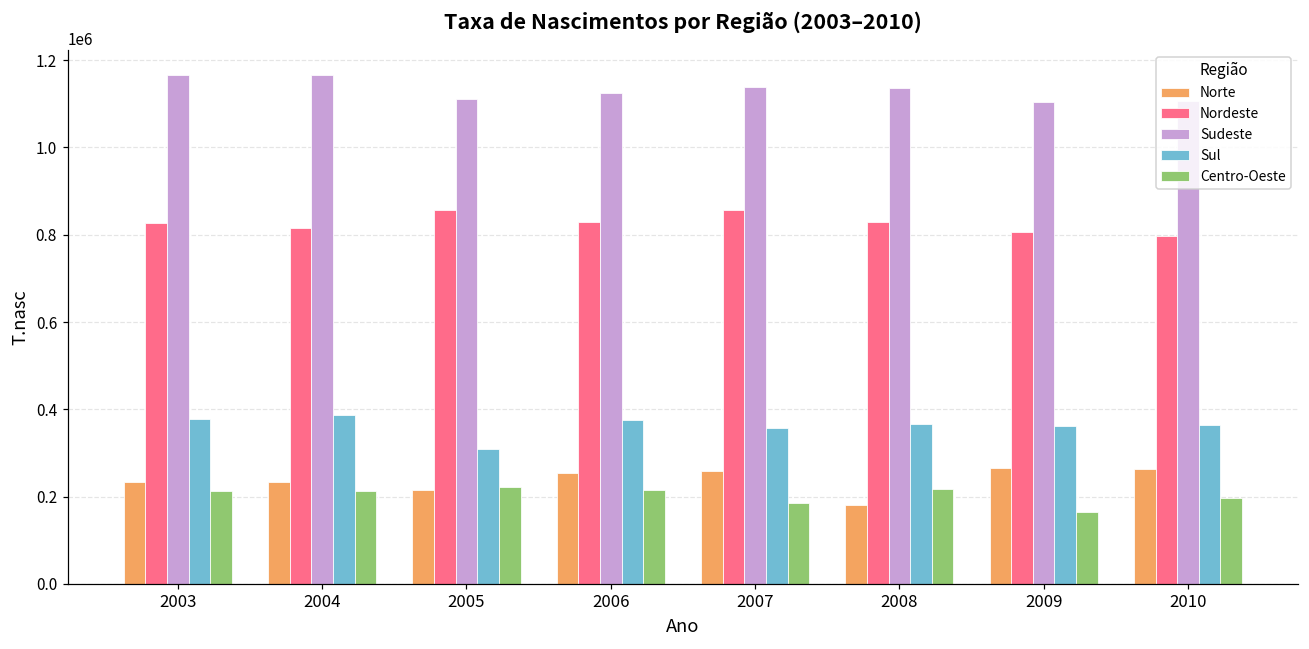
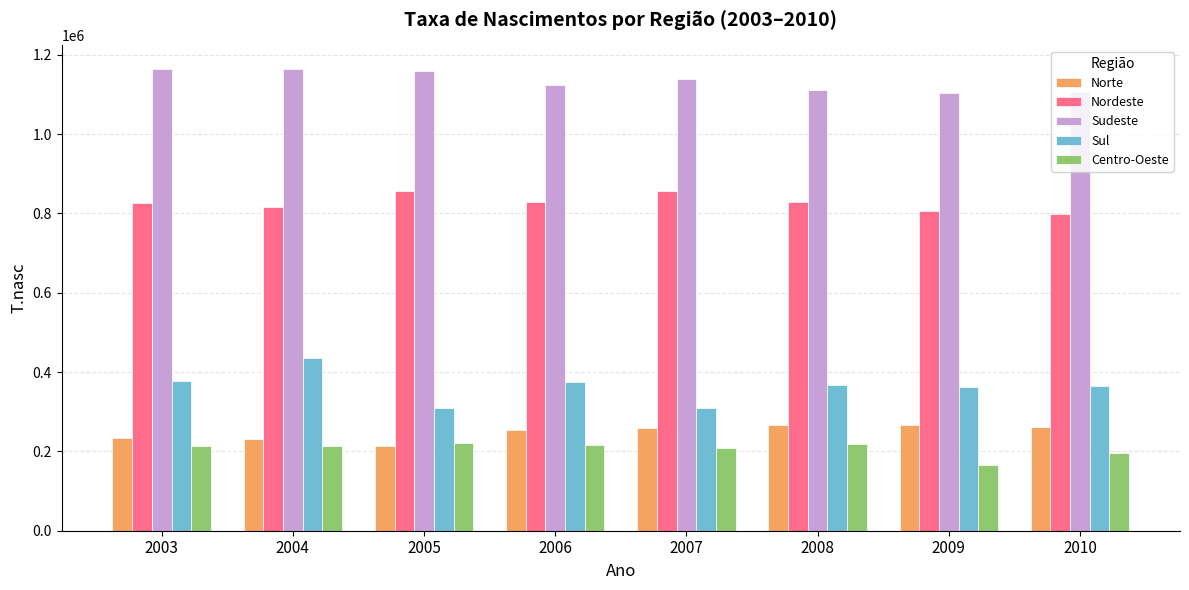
  {
    "Norte": {
      "2003": 230000,
      "2004": 230000,
      "2005": 210000,
      "2006": 250000,
      "2007": 260000,
-     "2008": 180000,
+     "2008": 270000,
      "2009": 270000,
      "2010": 260000
    },
    "Nordeste": {
      "2003": 830000,
      "2004": 820000,
      "2005": 860000,
      "2006": 830000,
      "2007": 860000,
      "2008": 830000,
      "2009": 810000,
      "2010": 800000
    },
    "Sudeste": {
      "2003": 1170000,
      "2004": 1170000,
-     "2005": 1110000,
+     "2005": 1160000,
      "2006": 1120000,
      "2007": 1140000,
-     "2008": 1140000,
+     "2008": 1110000,
      "2009": 1100000
    },
    "Sul": {
      "2003": 380000,
-     "2004": 390000,
+     "2004": 440000,
      "2005": 310000,
      "2006": 370000,
-     "2007": 360000,
+     "2007": 310000,
      "2008": 370000,
      "2009": 360000,
      "2010": 360000
    },
    "Centro-Oeste": {
      "2003": 210000,
      "2004": 210000,
      "2005": 220000,
      "2006": 220000,
-     "2007": 180000,
+     "2007": 210000,
      "2008": 220000,
      "2009": 160000,
      "2010": 200000
    }
  }
